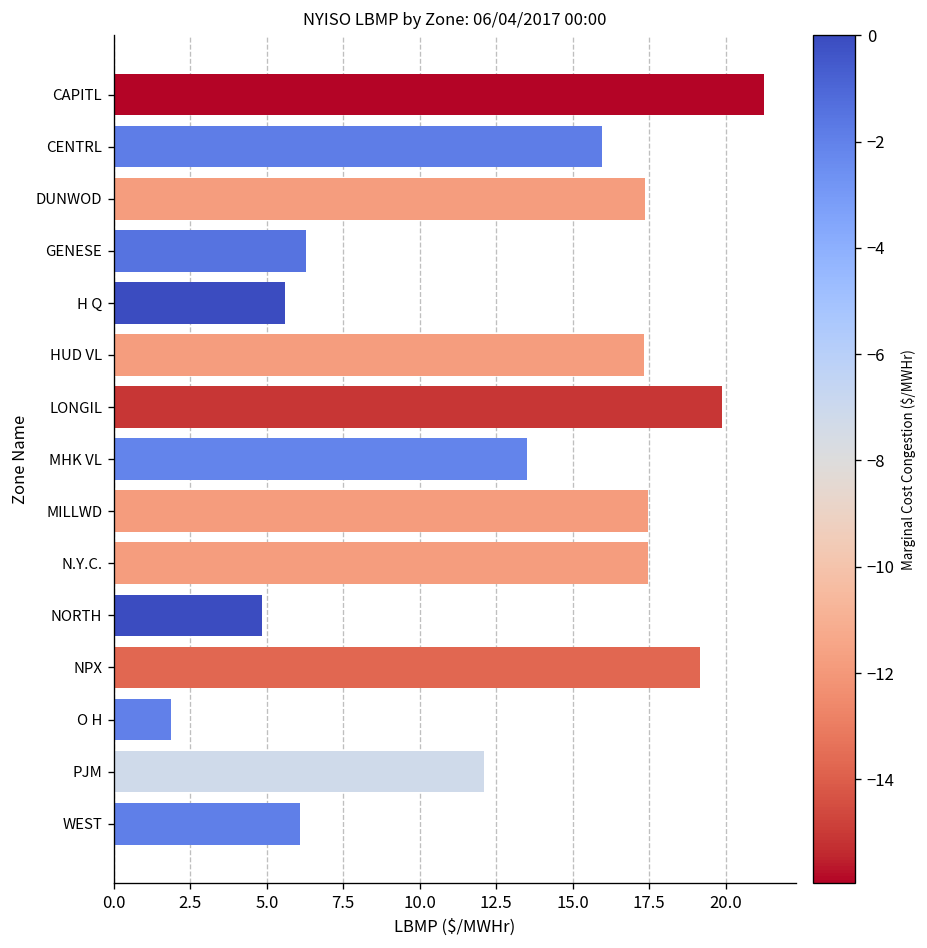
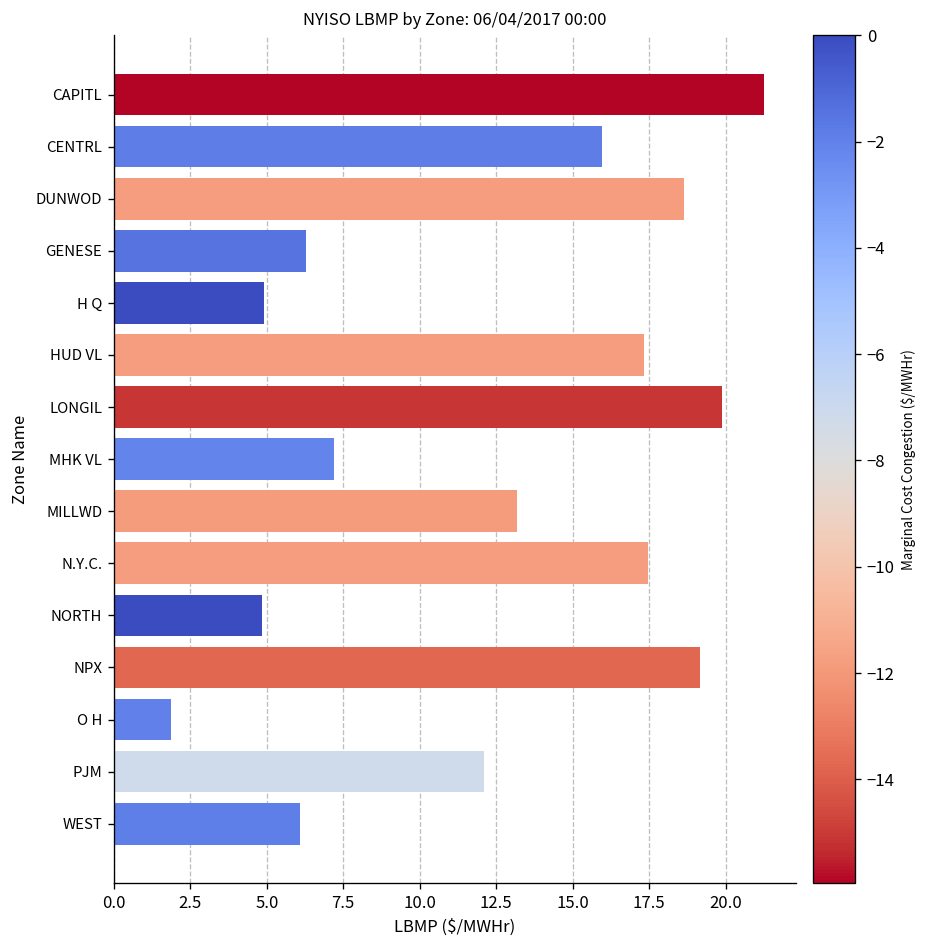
  {
    "CAPITL": 21.3,
    "CENTRL": 16.0,
-   "DUNWOD": 17.4,
+   "DUNWOD": 18.6,
    "GENESE": 6.3,
-   "H Q": 5.6,
+   "H Q": 4.9,
    "HUD VL": 17.3,
    "LONGIL": 19.9,
-   "MHK VL": 13.5,
-   "MILLWD": 17.5,
+   "MHK VL": 7.2,
+   "MILLWD": 13.2,
    "N.Y.C.": 17.5,
    "NORTH": 4.8,
    "NPX": 19.2,
    "O H": 1.9,
    "PJM": 12.1,
    "WEST": 6.1
  }
